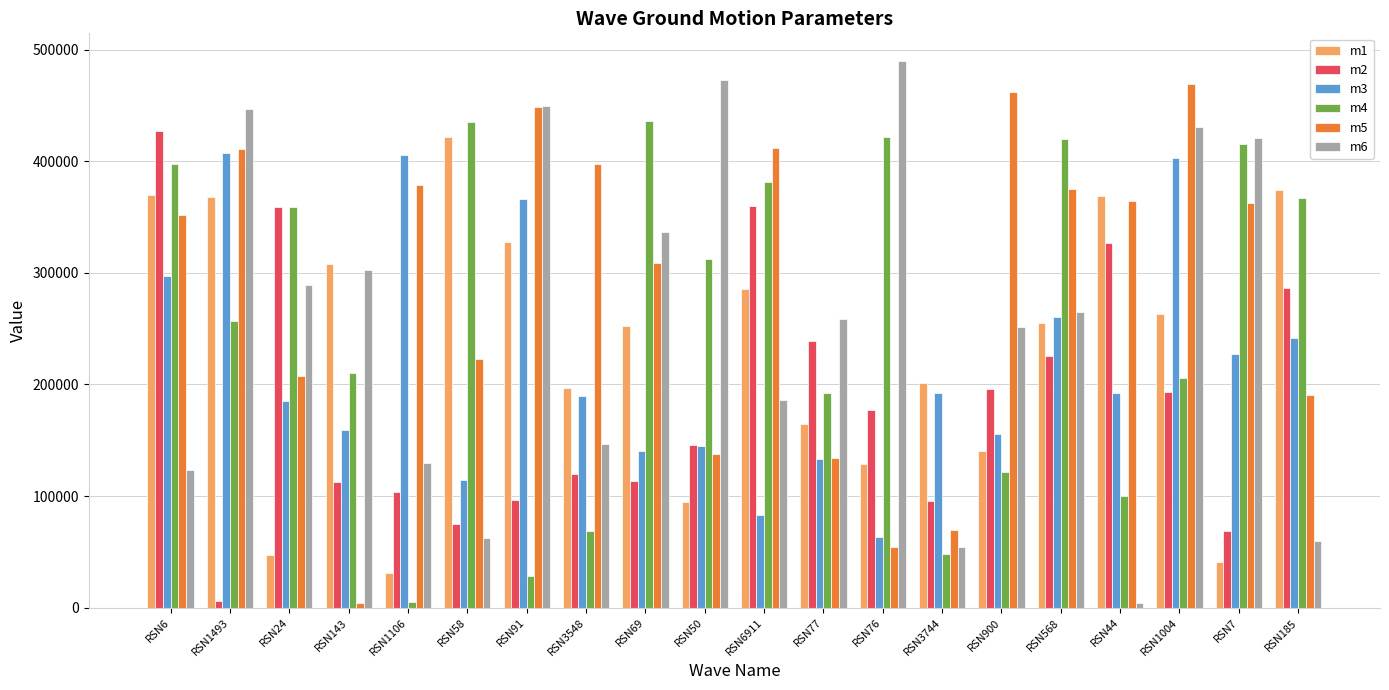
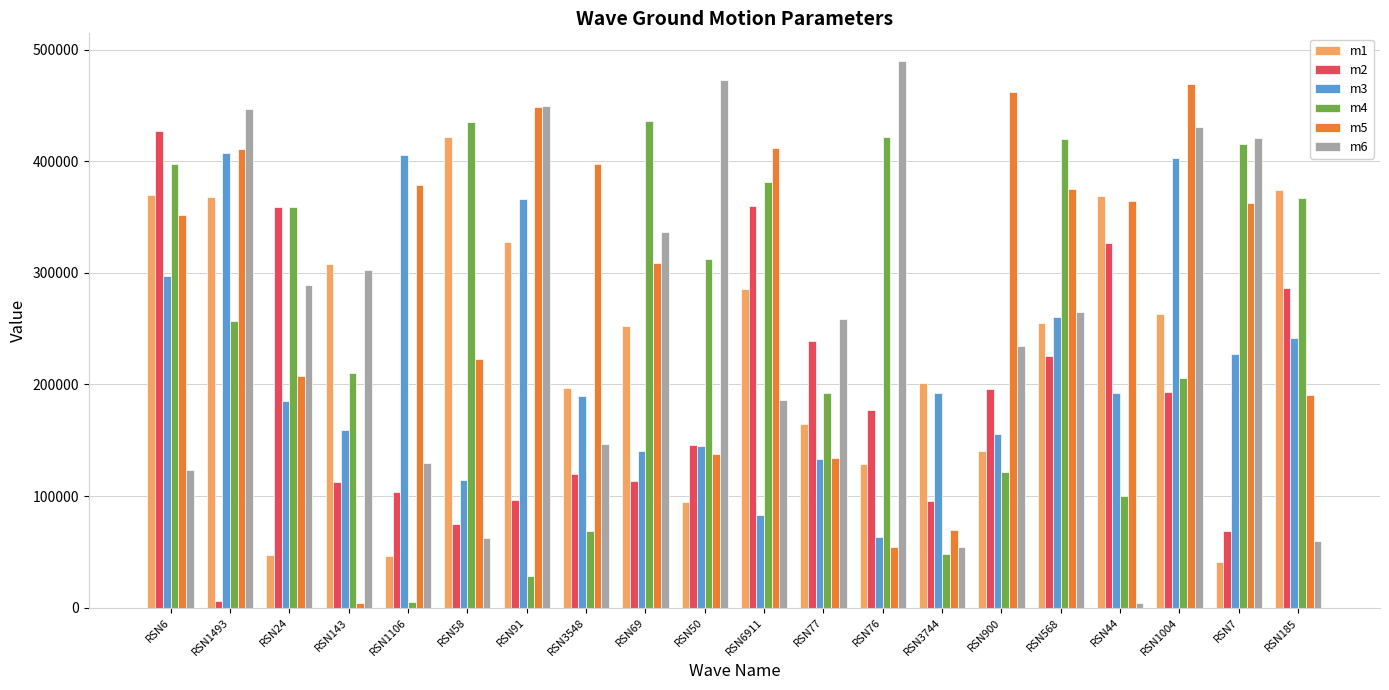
  {
    "m1": {
      "RSN6": 370000,
      "RSN1493": 368000,
      "RSN24": 47000,
      "RSN143": 308000,
-     "RSN1106": 31000,
+     "RSN1106": 47000,
      "RSN58": 422000,
      "RSN91": 327000,
      "RSN3548": 196000,
      "RSN69": 252000,
      "RSN50": 95000,
      "RSN6911": 285000,
      "RSN77": 165000,
      "RSN76": 129000,
      "RSN3744": 202000,
      "RSN900": 140000,
      "RSN568": 255000,
      "RSN44": 368000,
      "RSN1004": 263000,
      "RSN7": 41000,
      "RSN185": 374000
    },
    "m2": {
      "RSN6": 427000,
      "RSN1493": 6000,
      "RSN24": 359000,
      "RSN143": 112000,
      "RSN1106": 104000,
      "RSN58": 75000,
      "RSN91": 97000,
      "RSN3548": 120000,
      "RSN69": 114000,
      "RSN50": 146000,
      "RSN6911": 360000,
      "RSN77": 239000,
      "RSN76": 177000,
      "RSN3744": 95000,
      "RSN900": 196000,
      "RSN568": 225000,
      "RSN44": 326000,
      "RSN1004": 194000,
      "RSN7": 69000,
      "RSN185": 286000
    },
    "m3": {
      "RSN6": 297000,
      "RSN1493": 407000,
      "RSN24": 186000,
      "RSN143": 159000,
      "RSN1106": 405000,
      "RSN58": 115000,
      "RSN91": 366000,
      "RSN3548": 190000,
      "RSN69": 141000,
      "RSN50": 144000,
      "RSN6911": 83000,
      "RSN77": 134000,
      "RSN76": 63000,
      "RSN3744": 192000,
      "RSN900": 155000,
      "RSN568": 260000,
      "RSN44": 192000,
      "RSN1004": 403000,
      "RSN7": 227000,
      "RSN185": 242000
    },
    "m4": {
      "RSN6": 397000,
      "RSN1493": 257000,
      "RSN24": 359000,
      "RSN143": 210000,
      "RSN1106": 5000,
      "RSN58": 435000,
      "RSN91": 29000,
      "RSN3548": 69000,
      "RSN69": 436000,
      "RSN50": 312000,
      "RSN6911": 382000,
      "RSN77": 193000,
      "RSN76": 422000,
      "RSN3744": 48000,
      "RSN900": 121000,
      "RSN568": 420000,
      "RSN44": 100000,
      "RSN1004": 206000,
      "RSN7": 415000,
      "RSN185": 367000
    },
    "m5": {
      "RSN6": 352000,
      "RSN1493": 411000,
      "RSN24": 207000,
      "RSN143": 5000,
      "RSN1106": 379000,
      "RSN58": 223000,
      "RSN91": 449000,
      "RSN3548": 397000,
      "RSN69": 309000,
      "RSN50": 138000,
      "RSN6911": 411000,
      "RSN77": 134000,
      "RSN76": 54000,
      "RSN3744": 70000,
      "RSN900": 462000,
      "RSN568": 375000,
      "RSN44": 364000,
      "RSN1004": 469000,
      "RSN7": 363000,
      "RSN185": 191000
    },
    "m6": {
      "RSN6": 124000,
      "RSN1493": 447000,
      "RSN24": 289000,
      "RSN143": 303000,
      "RSN1106": 130000,
      "RSN58": 62000,
      "RSN91": 449000,
      "RSN3548": 147000,
      "RSN69": 337000,
      "RSN50": 472000,
      "RSN6911": 186000,
      "RSN77": 259000,
      "RSN76": 490000,
      "RSN3744": 54000,
-     "RSN900": 251000,
+     "RSN900": 234000,
      "RSN568": 265000,
      "RSN44": 4000,
      "RSN1004": 431000,
      "RSN7": 420000,
      "RSN185": 59000
    }
  }
